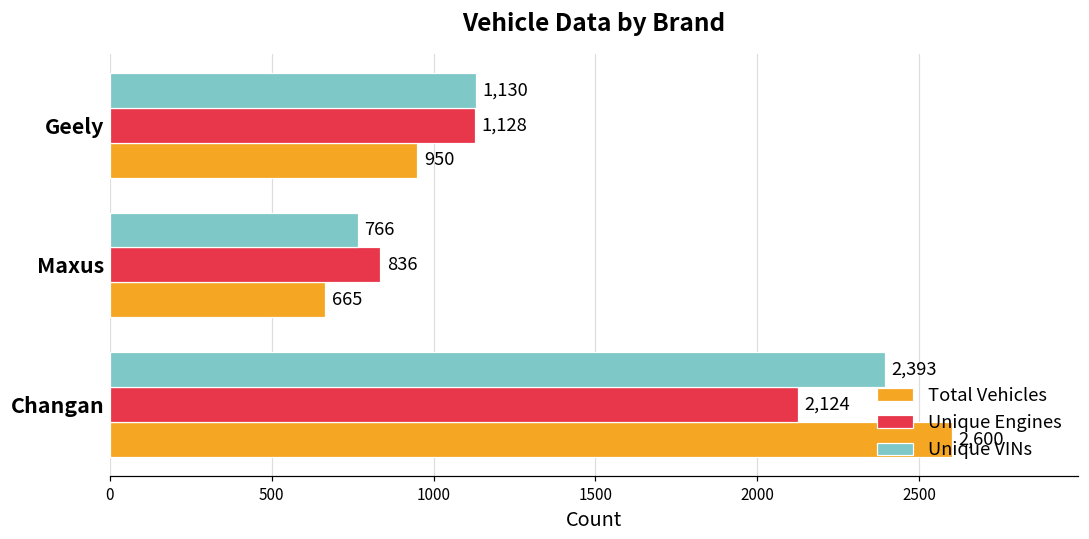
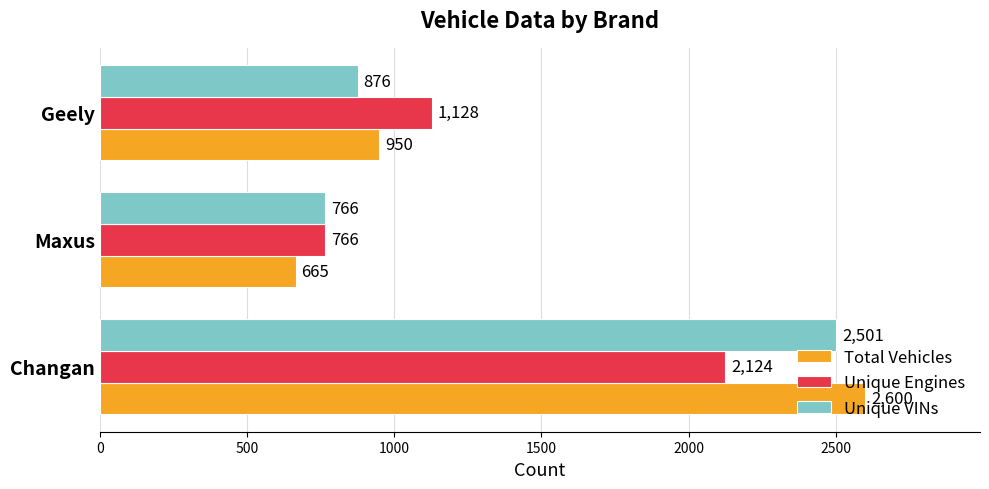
  {
    "Total Vehicles": {
      "Geely": "950",
      "Maxus": "665",
      "Changan": "2,600"
    },
    "Unique Engines": {
      "Geely": "1,128",
-     "Maxus": "836",
+     "Maxus": "766",
      "Changan": "2,124"
    },
    "Unique VINs": {
-     "Geely": "1,130",
+     "Geely": "876",
      "Maxus": "766",
-     "Changan": "2,393"
+     "Changan": "2,501"
    }
  }
